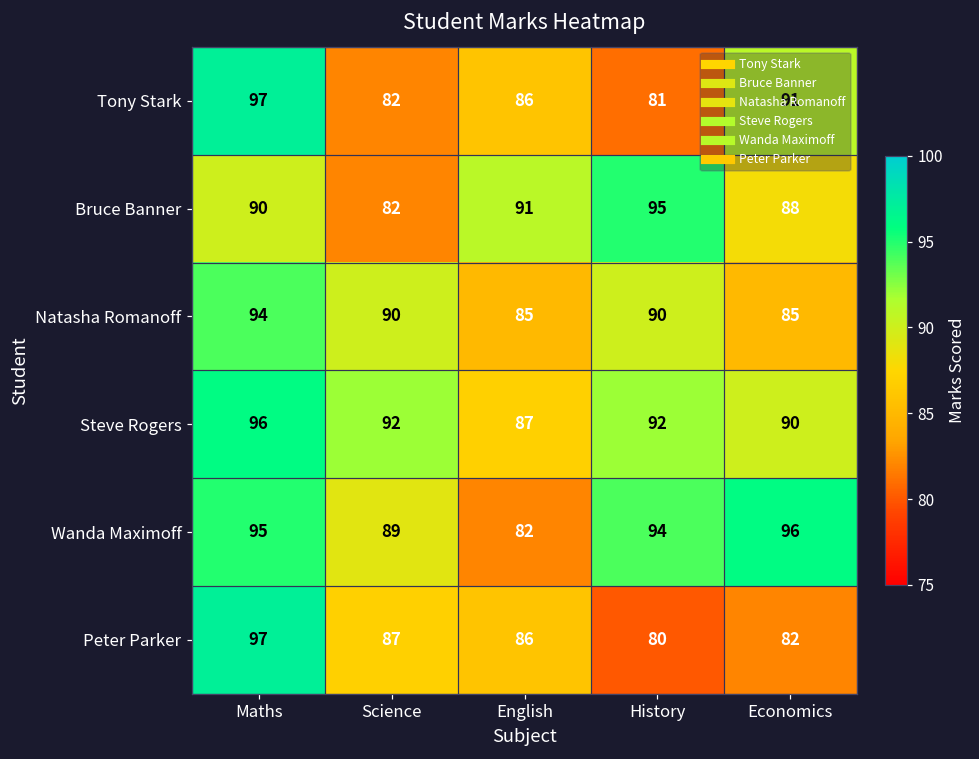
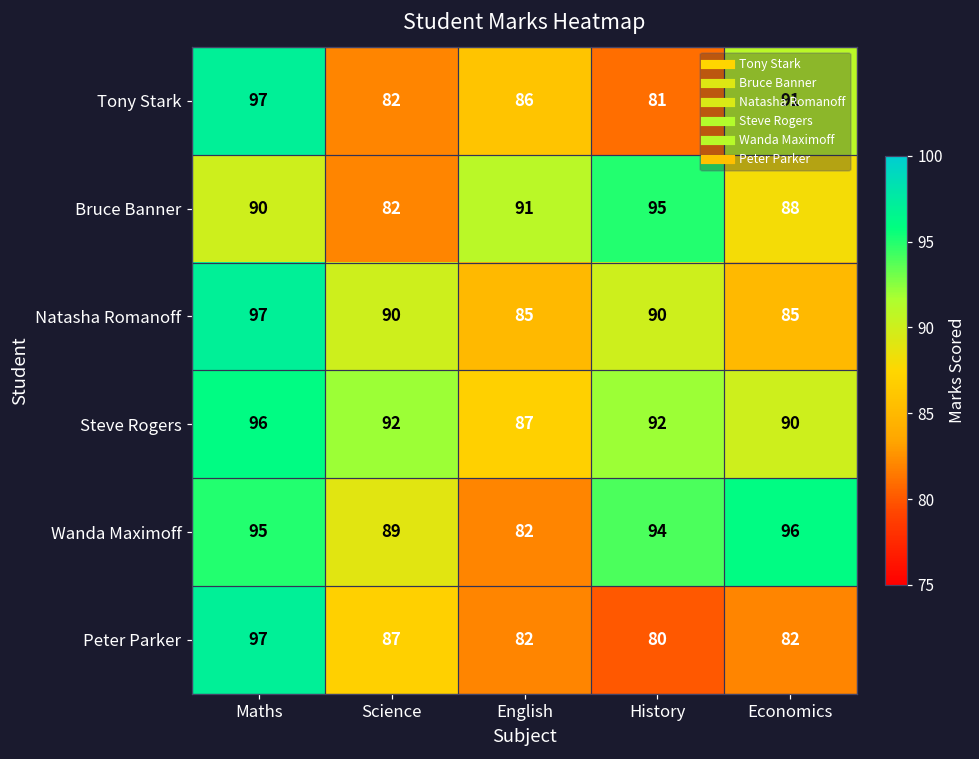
  {
    "Tony Stark": {
      "Maths": 97,
      "Science": 82,
      "English": 86,
      "History": 81
    },
    "Bruce Banner": {
      "Maths": 90,
      "Science": 82,
      "English": 91,
      "History": 95,
      "Economics": 88
    },
    "Natasha Romanoff": {
-     "Maths": 94,
+     "Maths": 97,
      "Science": 90,
      "English": 85,
      "History": 90,
      "Economics": 85
    },
    "Steve Rogers": {
      "Maths": 96,
      "Science": 92,
      "English": 87,
      "History": 92,
      "Economics": 90
    },
    "Wanda Maximoff": {
      "Maths": 95,
      "Science": 89,
      "English": 82,
      "History": 94,
      "Economics": 96
    },
    "Peter Parker": {
      "Maths": 97,
      "Science": 87,
-     "English": 86,
+     "English": 82,
      "History": 80,
      "Economics": 82
    }
  }
